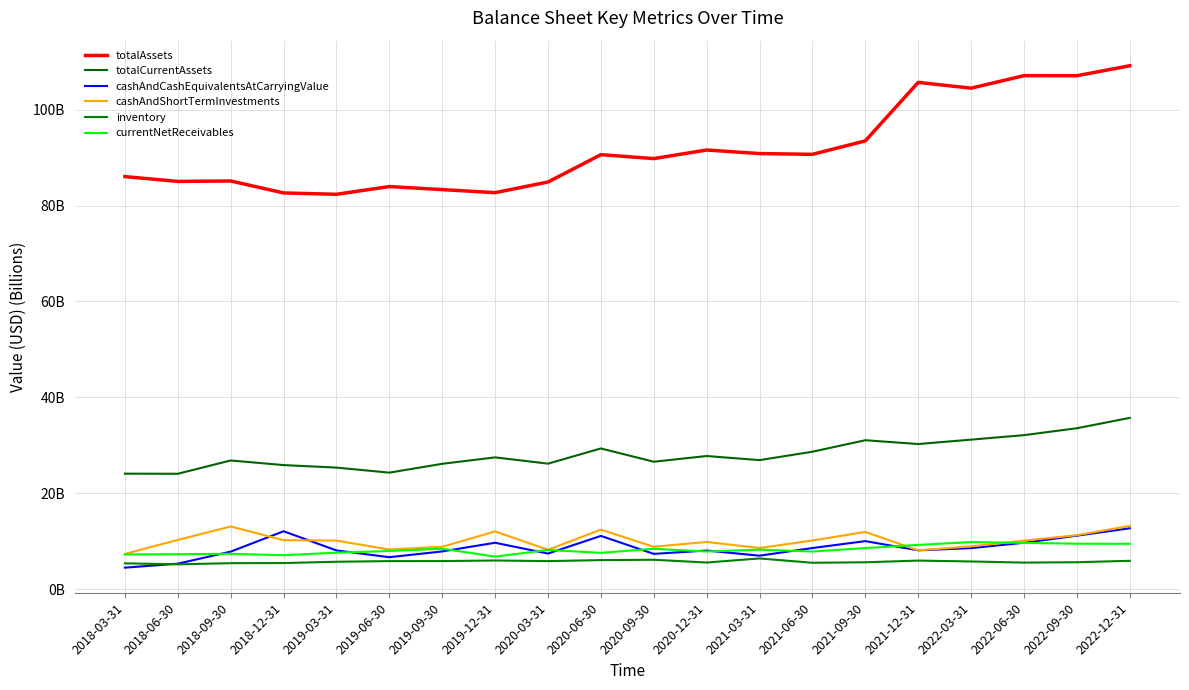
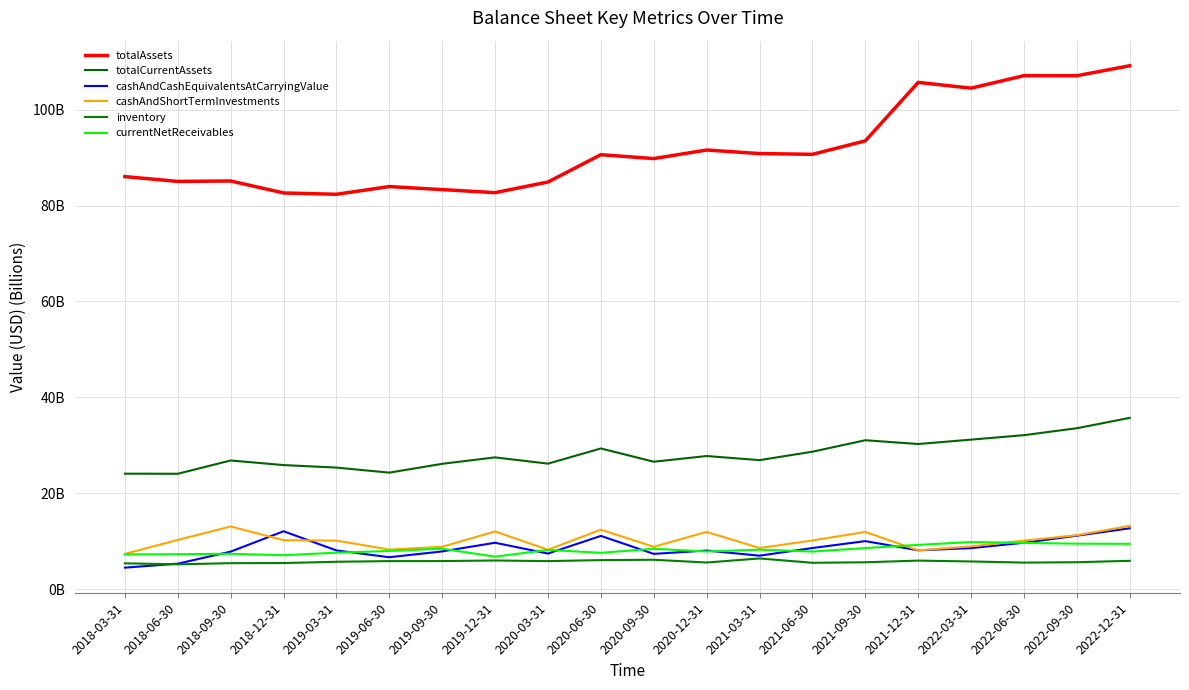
  {
    "totalAssets": {
      "2018-03-31": 86000000000,
      "2018-06-30": 85000000000,
      "2018-09-30": 85000000000,
      "2018-12-31": 83000000000,
      "2019-03-31": 82000000000,
      "2019-06-30": 84000000000,
      "2019-09-30": 83000000000,
      "2019-12-31": 83000000000,
      "2020-03-31": 85000000000,
      "2020-06-30": 91000000000,
      "2020-09-30": 90000000000,
      "2020-12-31": 92000000000,
      "2021-03-31": 91000000000,
      "2021-06-30": 91000000000,
      "2021-09-30": 93000000000,
      "2021-12-31": 106000000000,
      "2022-03-31": 104000000000,
      "2022-06-30": 107000000000,
      "2022-09-30": 107000000000,
      "2022-12-31": 109000000000
    },
    "cashAndCashEquivalentsAtCarryingValue": {
      "2018-03-31": 4000000000,
      "2018-12-31": 12000000000,
      "2019-06-30": 7000000000,
      "2019-09-30": 8000000000,
      "2019-12-31": 10000000000,
      "2020-03-31": 7000000000,
      "2020-06-30": 11000000000,
      "2020-09-30": 7000000000,
      "2021-03-31": 7000000000,
      "2021-06-30": 9000000000,
      "2021-09-30": 10000000000
    },
    "cashAndShortTermInvestments": {
      "2018-06-30": 10000000000,
      "2018-09-30": 13000000000,
      "2018-12-31": 10000000000,
      "2019-03-31": 10000000000,
      "2019-12-31": 12000000000,
      "2020-06-30": 12000000000,
-     "2020-12-31": 10000000000,
+     "2020-12-31": 12000000000,
      "2021-06-30": 10000000000,
      "2021-09-30": 12000000000
    },
    "currentNetReceivables": {
      "2018-06-30": 7000000000,
      "2018-12-31": 7000000000,
      "2019-12-31": 7000000000,
      "2020-06-30": 8000000000,
      "2021-06-30": 8000000000,
      "2021-09-30": 9000000000,
      "2021-12-31": 9000000000,
      "2022-03-31": 10000000000,
      "2022-09-30": 9000000000,
      "2022-12-31": 9000000000
    }
  }
